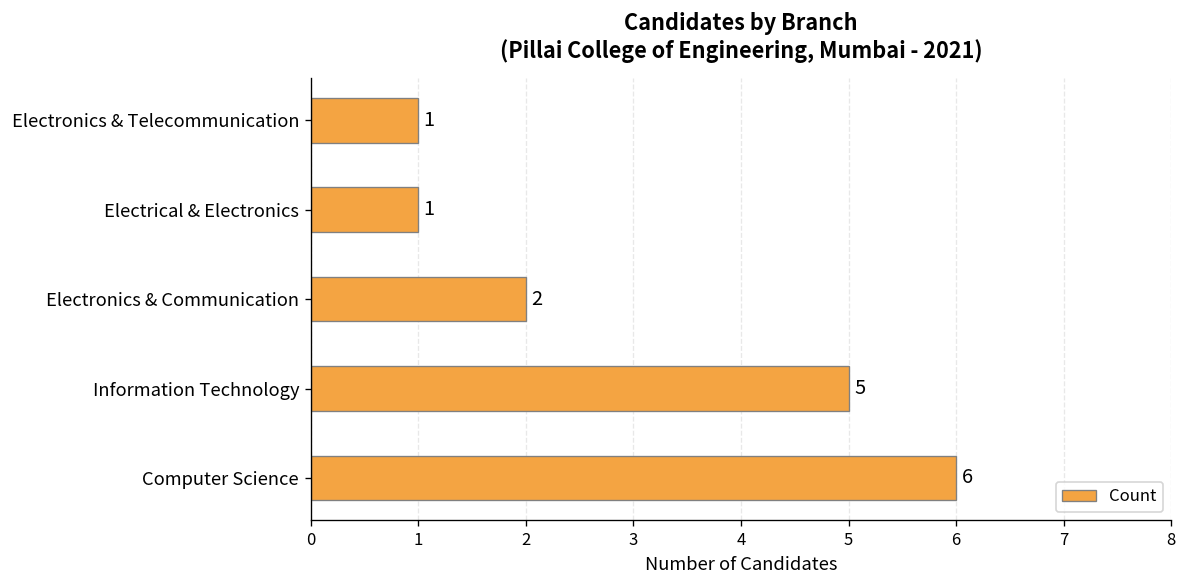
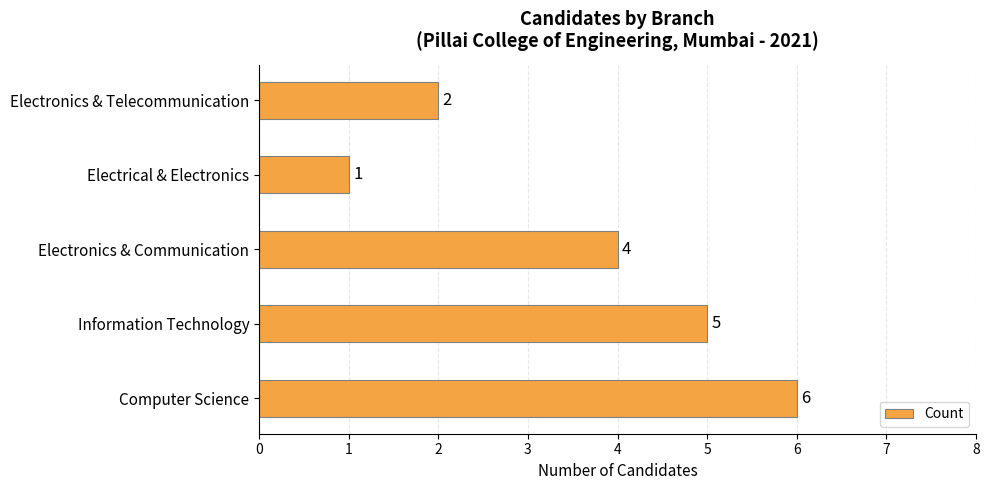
  {
-   "Electronics & Telecommunication": 1,
+   "Electronics & Telecommunication": 2,
    "Electrical & Electronics": 1,
-   "Electronics & Communication": 2,
+   "Electronics & Communication": 4,
    "Information Technology": 5,
    "Computer Science": 6
  }
